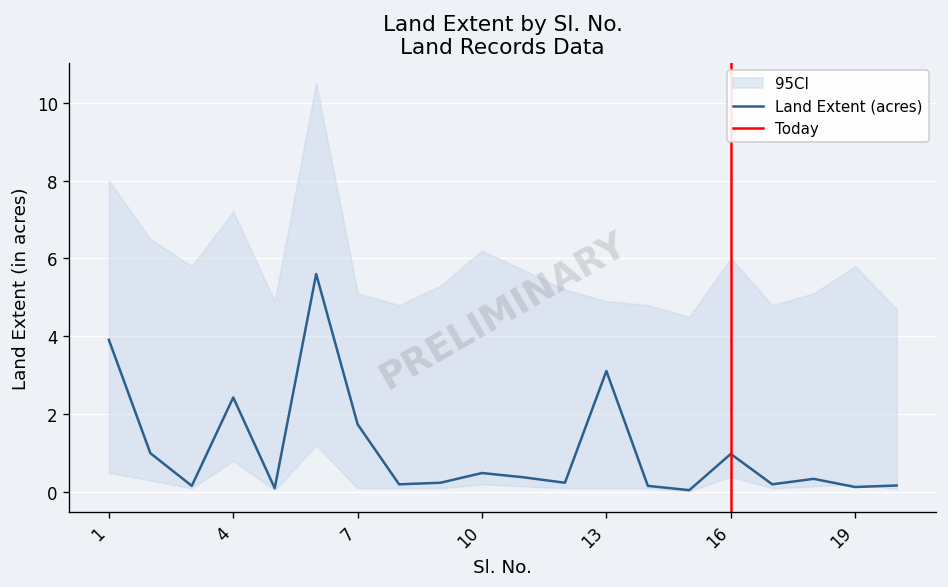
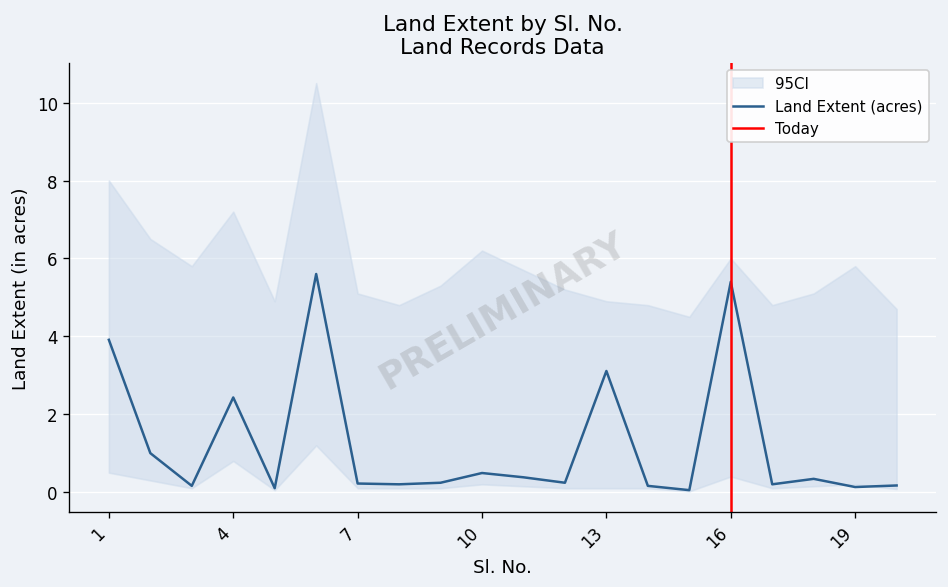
  {
    "Land Extent (acres)": {
      "1": 3.9,
      "4": 2.4,
-     "7": 1.7,
+     "7": 0.2,
      "10": 0.5,
      "13": 3.1,
-     "16": 1.0,
+     "16": 5.4,
      "19": 0.1
    }
  }
